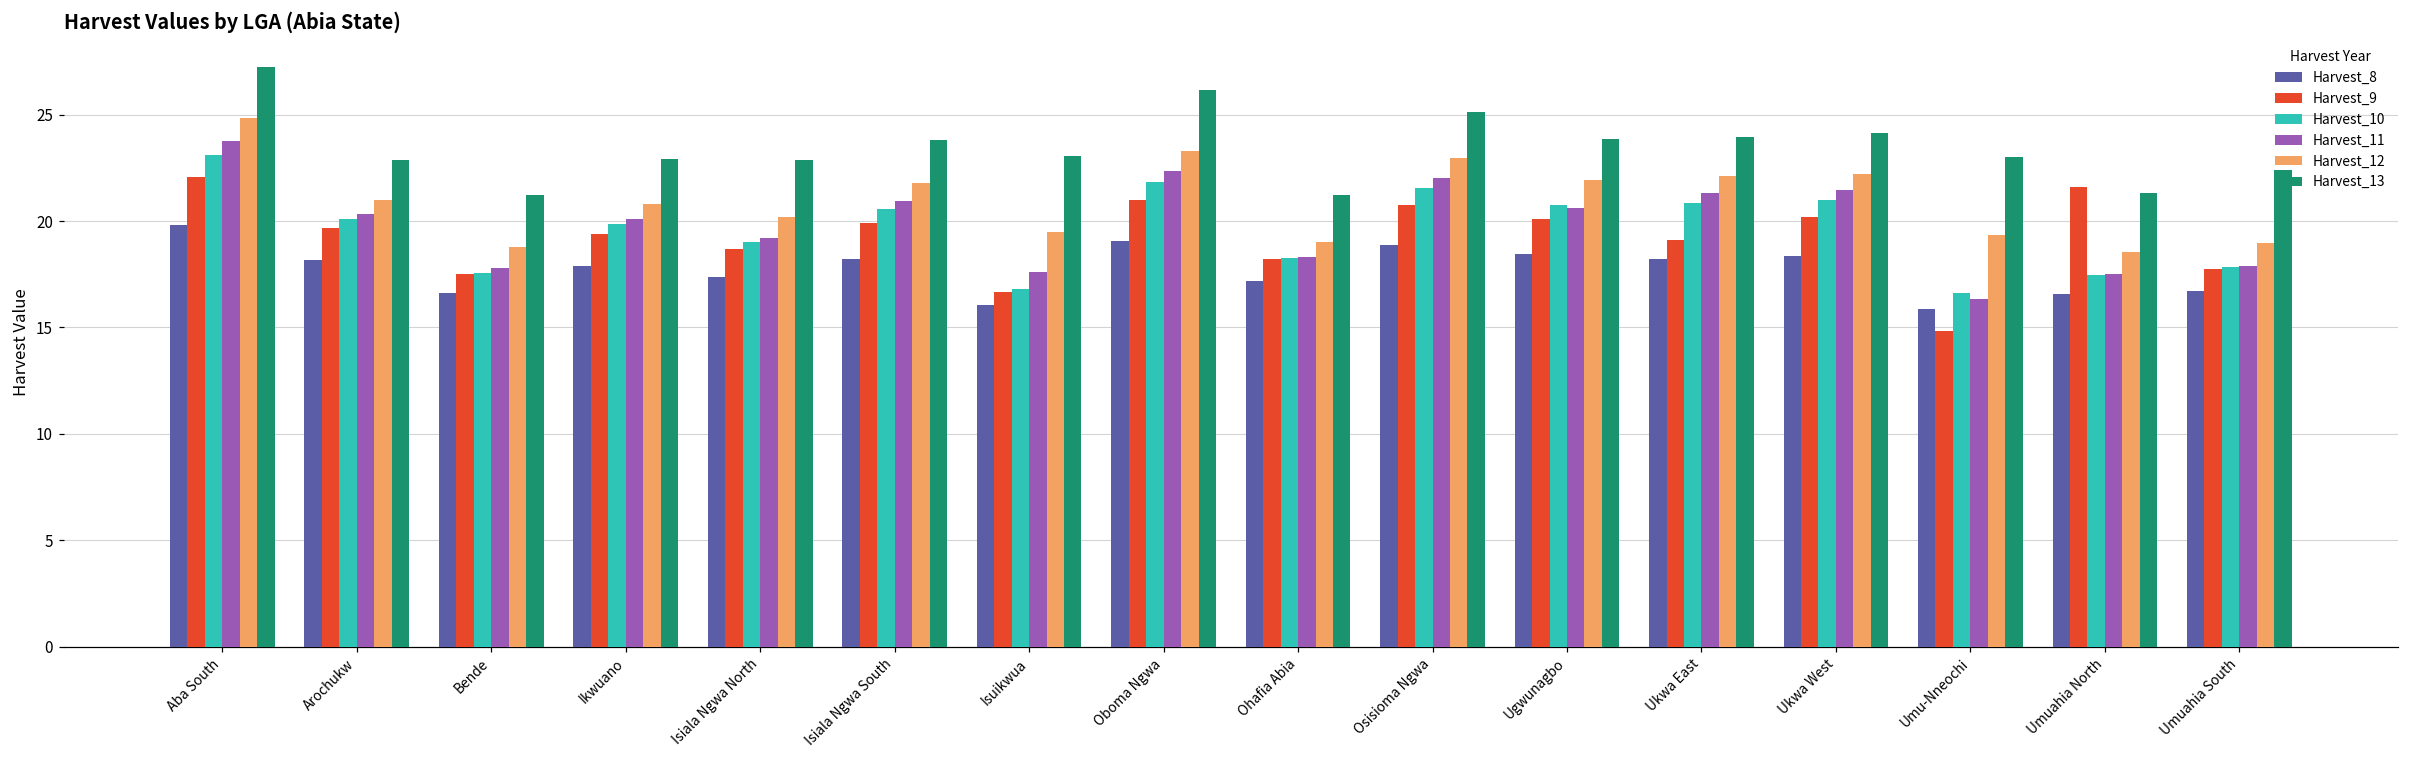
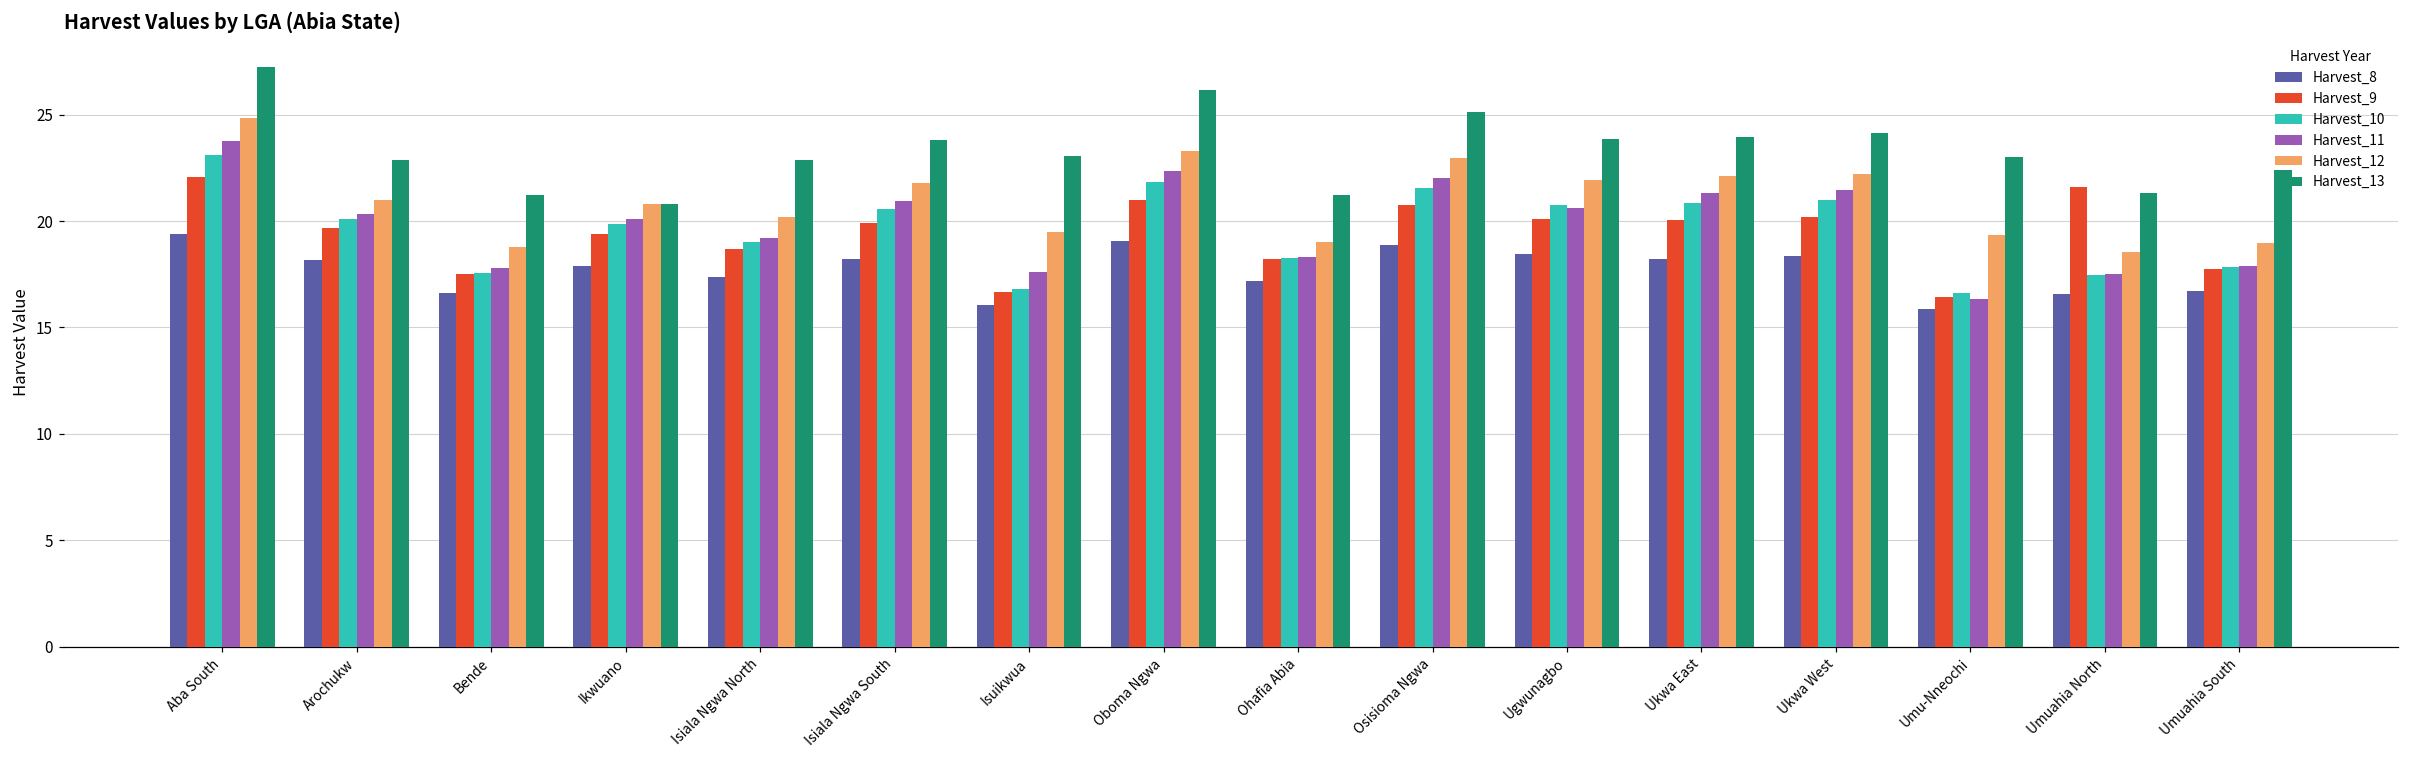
  {
    "Harvest_8": {
-     "Aba South": 19.8,
+     "Aba South": 19.4,
      "Arochukw": 18.2,
      "Bende": 16.6,
      "Ikwuano": 17.9,
      "Isiala Ngwa North": 17.3,
      "Isiala Ngwa South": 18.2,
      "Isuikwua": 16.1,
      "Oboma Ngwa": 19.0,
      "Ohafia Abia": 17.2,
      "Osisioma Ngwa": 18.9,
      "Ugwunagbo": 18.5,
      "Ukwa East": 18.2,
      "Ukwa West": 18.3,
      "Umu-Nneochi": 15.9,
      "Umuahia North": 16.6,
      "Umuahia South": 16.7
    },
    "Harvest_9": {
      "Aba South": 22.1,
      "Arochukw": 19.7,
      "Bende": 17.5,
      "Ikwuano": 19.4,
      "Isiala Ngwa North": 18.7,
      "Isiala Ngwa South": 19.9,
      "Isuikwua": 16.7,
      "Oboma Ngwa": 21.0,
      "Ohafia Abia": 18.2,
      "Osisioma Ngwa": 20.8,
      "Ugwunagbo": 20.1,
-     "Ukwa East": 19.1,
+     "Ukwa East": 20.1,
      "Ukwa West": 20.2,
-     "Umu-Nneochi": 14.8,
+     "Umu-Nneochi": 16.4,
      "Umuahia North": 21.6,
      "Umuahia South": 17.8
    },
    "Harvest_10": {
      "Aba South": 23.1,
      "Arochukw": 20.1,
      "Bende": 17.6,
      "Ikwuano": 19.8,
      "Isiala Ngwa North": 19.0,
      "Isiala Ngwa South": 20.6,
      "Isuikwua": 16.8,
      "Oboma Ngwa": 21.8,
      "Ohafia Abia": 18.2,
      "Osisioma Ngwa": 21.6,
      "Ugwunagbo": 20.7,
      "Ukwa East": 20.9,
      "Ukwa West": 21.0,
      "Umu-Nneochi": 16.6,
      "Umuahia North": 17.4,
      "Umuahia South": 17.8
    },
    "Harvest_11": {
      "Aba South": 23.8,
      "Arochukw": 20.3,
      "Bende": 17.8,
      "Ikwuano": 20.1,
      "Isiala Ngwa North": 19.2,
      "Isiala Ngwa South": 21.0,
      "Isuikwua": 17.6,
      "Oboma Ngwa": 22.4,
      "Ohafia Abia": 18.3,
      "Osisioma Ngwa": 22.0,
      "Ugwunagbo": 20.6,
      "Ukwa East": 21.3,
      "Ukwa West": 21.4,
      "Umu-Nneochi": 16.3,
      "Umuahia North": 17.5,
      "Umuahia South": 17.9
    },
    "Harvest_12": {
      "Aba South": 24.9,
      "Arochukw": 21.0,
      "Bende": 18.8,
      "Ikwuano": 20.8,
      "Isiala Ngwa North": 20.2,
      "Isiala Ngwa South": 21.8,
      "Isuikwua": 19.5,
      "Oboma Ngwa": 23.3,
      "Ohafia Abia": 19.0,
      "Osisioma Ngwa": 22.9,
      "Ugwunagbo": 21.9,
      "Ukwa East": 22.1,
      "Ukwa West": 22.2,
      "Umu-Nneochi": 19.3,
      "Umuahia North": 18.5,
      "Umuahia South": 19.0
    },
    "Harvest_13": {
      "Aba South": 27.3,
      "Arochukw": 22.9,
      "Bende": 21.2,
-     "Ikwuano": 22.9,
+     "Ikwuano": 20.8,
      "Isiala Ngwa North": 22.9,
      "Isiala Ngwa South": 23.8,
      "Isuikwua": 23.1,
      "Oboma Ngwa": 26.1,
      "Ohafia Abia": 21.2,
      "Osisioma Ngwa": 25.1,
      "Ugwunagbo": 23.8,
      "Ukwa East": 24.0,
      "Ukwa West": 24.1,
      "Umu-Nneochi": 23.0,
      "Umuahia North": 21.3,
      "Umuahia South": 22.4
    }
  }
